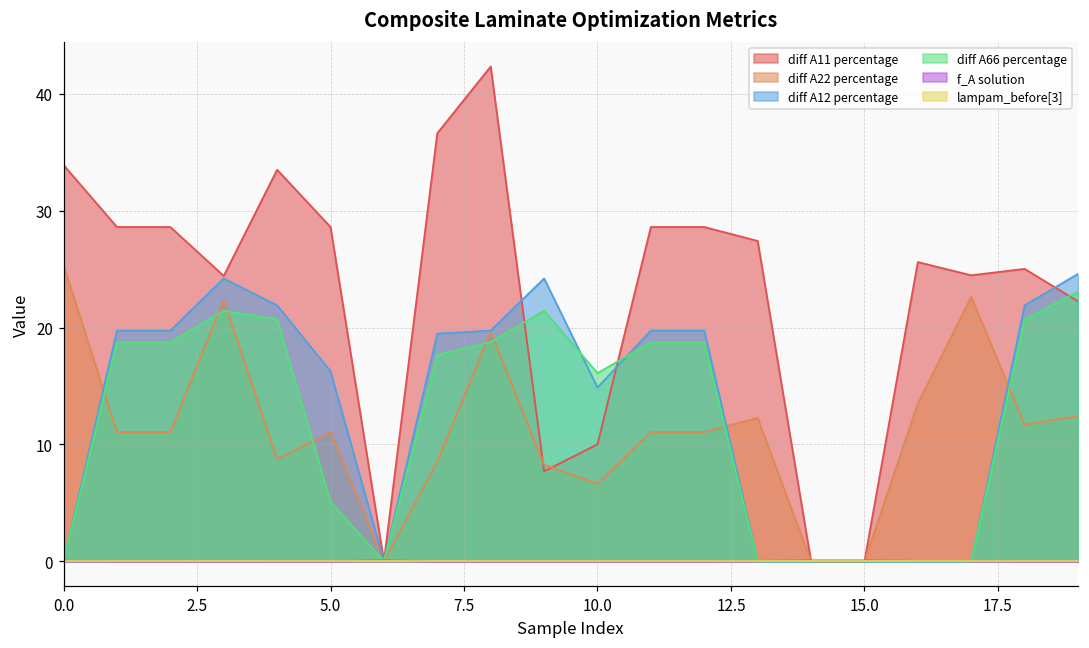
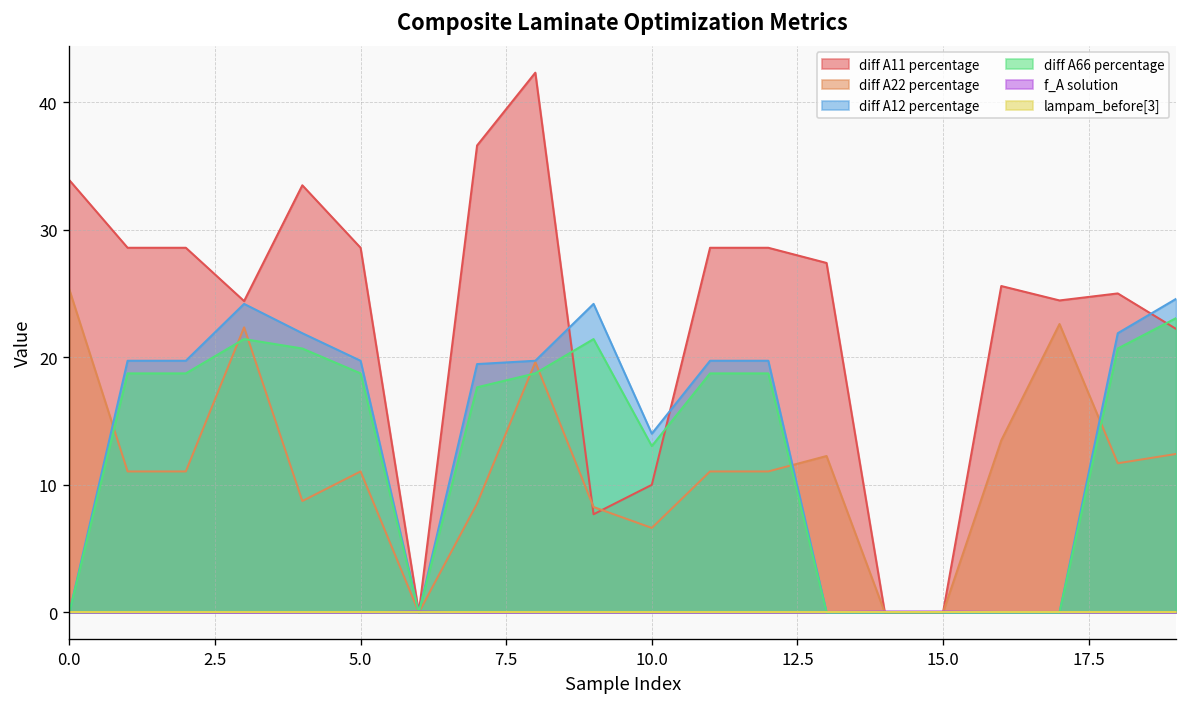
  {
    "diff A12 percentage": {
-     "5.0": 16.3,
-     "10.0": 14.9
+     "5.0": 19.7,
+     "10.0": 14.0
    },
    "diff A66 percentage": {
-     "5.0": 5.1,
-     "10.0": 16.1
+     "5.0": 18.8,
+     "10.0": 13.1
    }
  }
